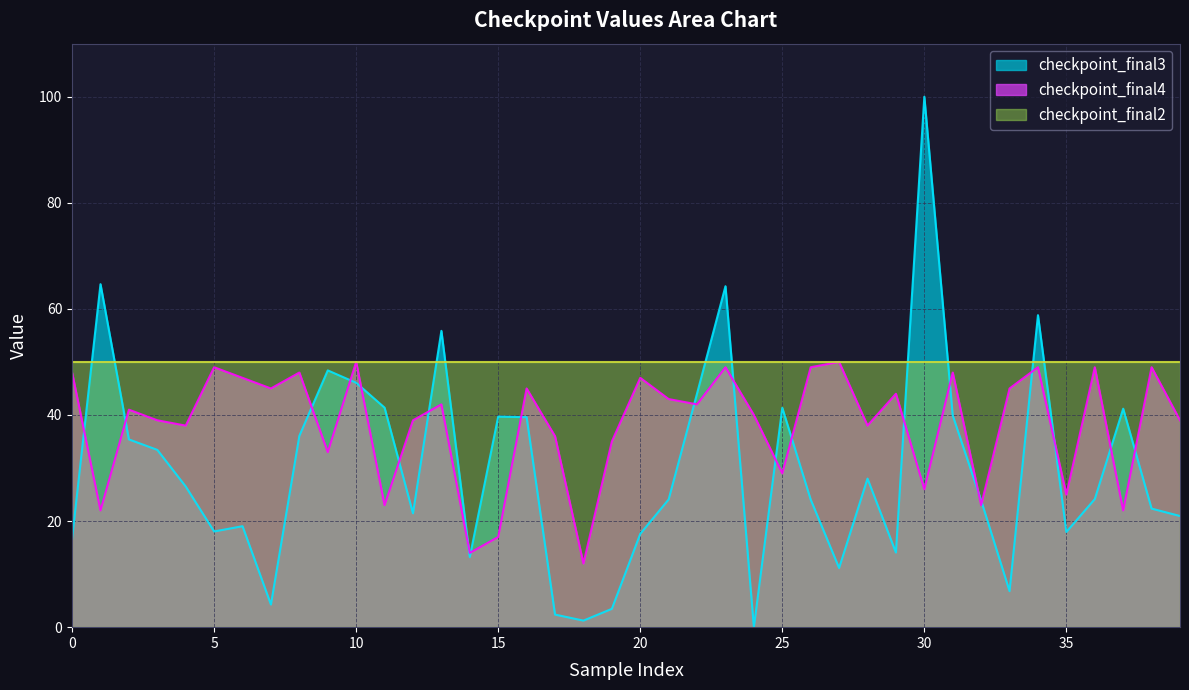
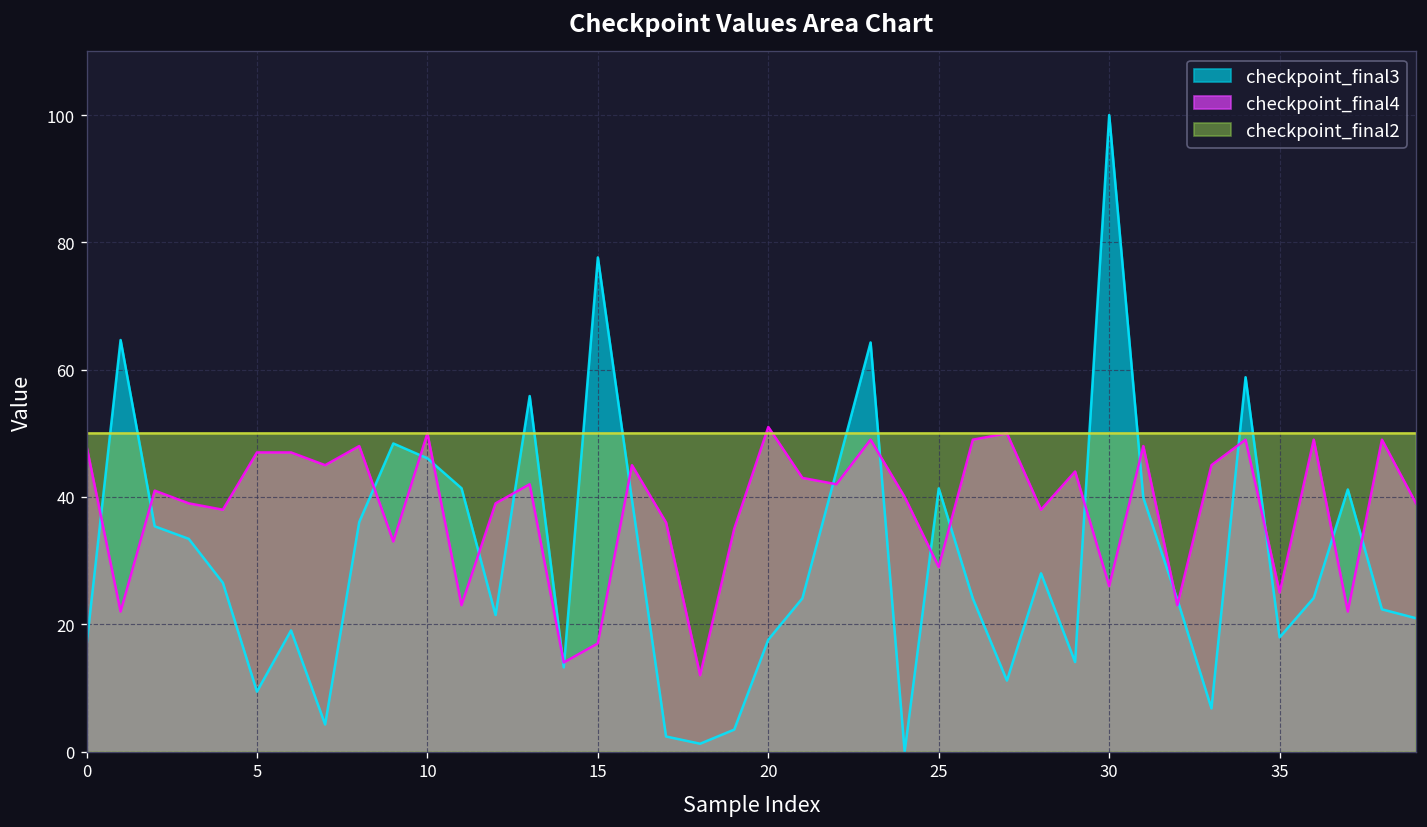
  {
    "checkpoint_final3": {
      "0": 17,
-     "5": 18,
+     "5": 9,
      "10": 46,
-     "15": 40,
+     "15": 78,
      "20": 18,
      "25": 41,
      "30": 100,
      "35": 18
    },
    "checkpoint_final4": {
      "0": 48,
-     "5": 49,
+     "5": 47,
      "15": 17,
-     "20": 47,
+     "20": 51,
      "25": 29,
      "30": 26,
      "35": 25
    },
    "checkpoint_final2": {
      "0": 50,
      "5": 50,
      "15": 50,
      "20": 50,
      "25": 50,
      "30": 50,
      "35": 50
    }
  }
